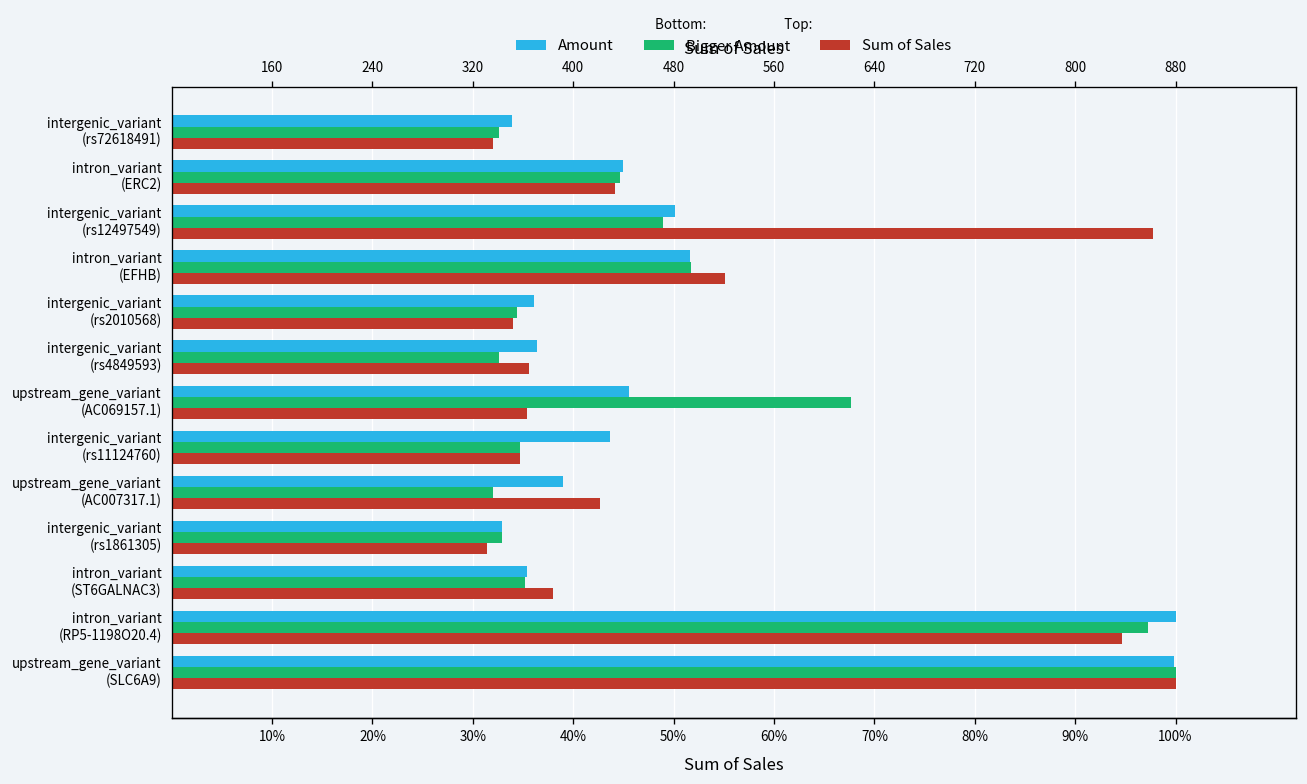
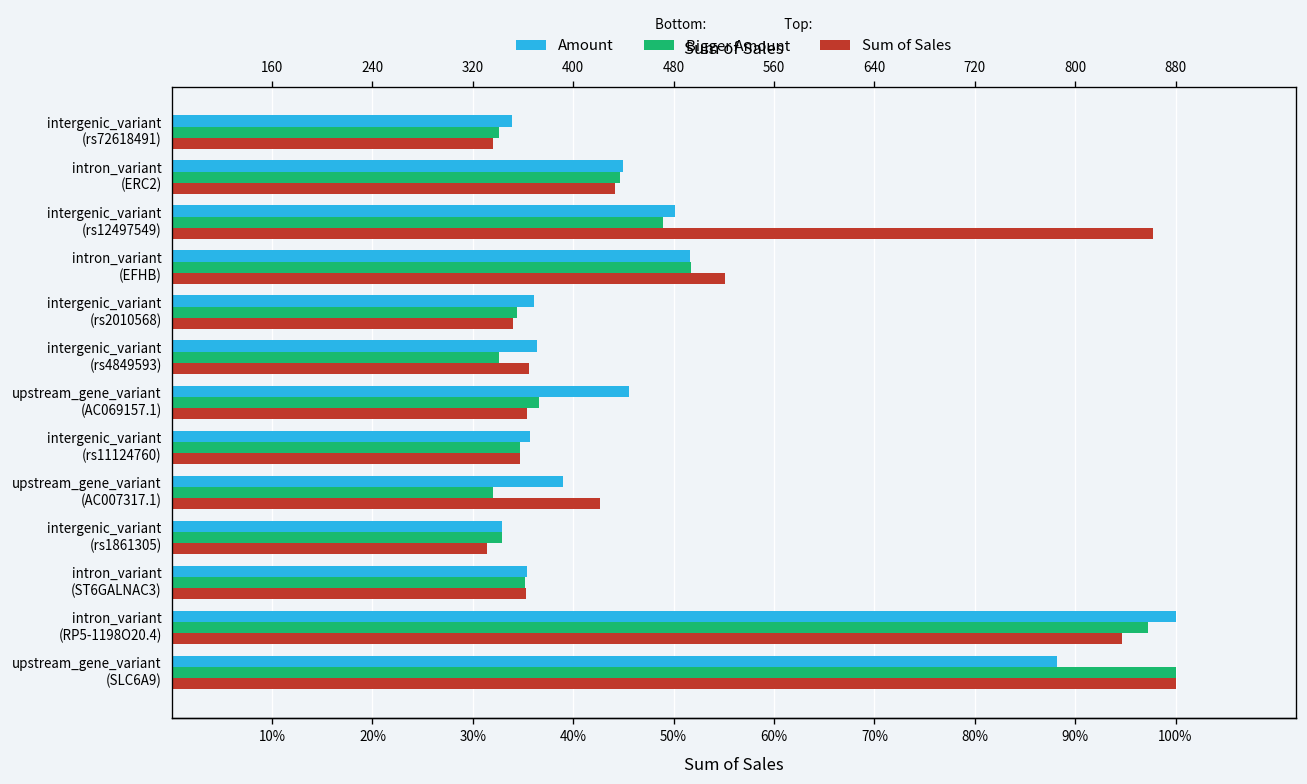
  {
    "Amount": {
      "intergenic_variant (rs72618491)": "34%",
      "intron_variant (ERC2)": "45%",
      "intergenic_variant (rs12497549)": "50%",
      "intron_variant (EFHB)": "52%",
      "intergenic_variant (rs2010568)": "36%",
      "intergenic_variant (rs4849593)": "36%",
      "upstream_gene_variant (AC069157.1)": "46%",
-     "intergenic_variant (rs11124760)": "44%",
+     "intergenic_variant (rs11124760)": "36%",
      "upstream_gene_variant (AC007317.1)": "39%",
      "intergenic_variant (rs1861305)": "33%",
      "intron_variant (ST6GALNAC3)": "35%",
      "intron_variant (RP5-1198O20.4)": "100%",
-     "upstream_gene_variant (SLC6A9)": "100%"
+     "upstream_gene_variant (SLC6A9)": "88%"
    },
    "Bigger Amount": {
      "intergenic_variant (rs72618491)": "33%",
      "intron_variant (ERC2)": "45%",
      "intergenic_variant (rs12497549)": "49%",
      "intron_variant (EFHB)": "52%",
      "intergenic_variant (rs2010568)": "34%",
      "intergenic_variant (rs4849593)": "33%",
-     "upstream_gene_variant (AC069157.1)": "68%",
+     "upstream_gene_variant (AC069157.1)": "37%",
      "intergenic_variant (rs11124760)": "35%",
      "upstream_gene_variant (AC007317.1)": "32%",
      "intergenic_variant (rs1861305)": "33%",
      "intron_variant (ST6GALNAC3)": "35%",
      "intron_variant (RP5-1198O20.4)": "97%",
      "upstream_gene_variant (SLC6A9)": "100%"
    },
    "Sum of Sales": {
      "intergenic_variant (rs72618491)": "32%",
      "intron_variant (ERC2)": "44%",
      "intergenic_variant (rs12497549)": "98%",
      "intron_variant (EFHB)": "55%",
      "intergenic_variant (rs2010568)": "34%",
      "intergenic_variant (rs4849593)": "36%",
      "upstream_gene_variant (AC069157.1)": "35%",
      "intergenic_variant (rs11124760)": "35%",
      "upstream_gene_variant (AC007317.1)": "43%",
      "intergenic_variant (rs1861305)": "31%",
-     "intron_variant (ST6GALNAC3)": "38%",
+     "intron_variant (ST6GALNAC3)": "35%",
      "intron_variant (RP5-1198O20.4)": "95%",
      "upstream_gene_variant (SLC6A9)": "100%"
    }
  }
